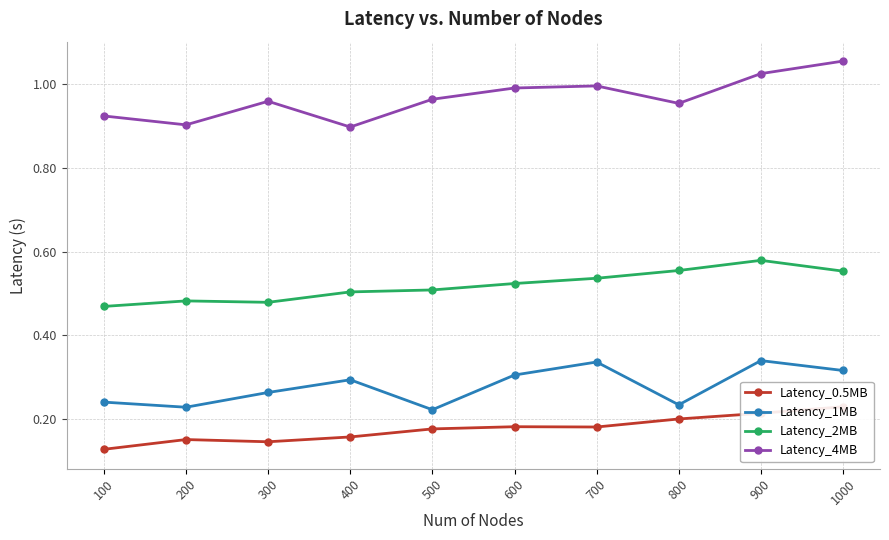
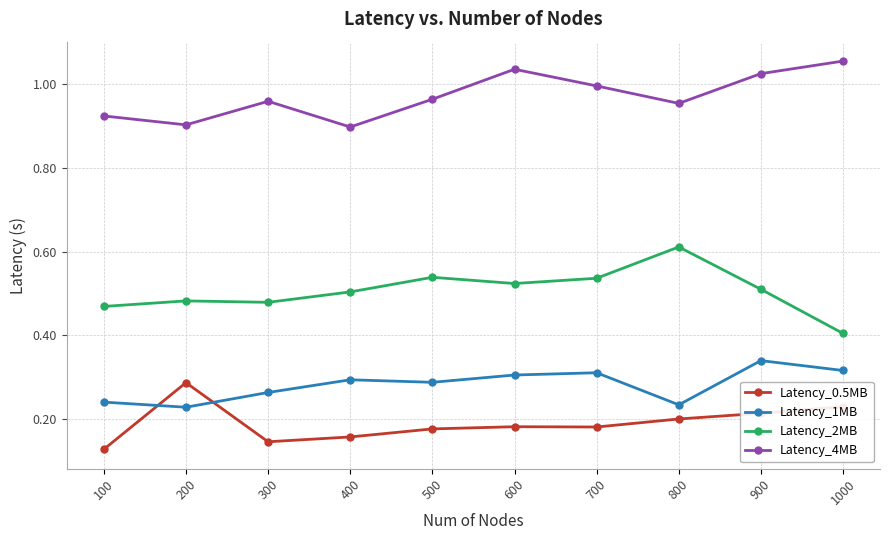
  {
    "Latency_0.5MB": {
      "100": 0.13,
-     "200": 0.15,
+     "200": 0.29,
      "300": 0.14,
      "400": 0.16,
      "500": 0.18,
      "600": 0.18,
      "700": 0.18,
      "800": 0.20
    },
    "Latency_1MB": {
      "100": 0.24,
      "200": 0.23,
      "300": 0.26,
      "400": 0.29,
-     "500": 0.22,
+     "500": 0.29,
      "600": 0.30,
-     "700": 0.34,
+     "700": 0.31,
      "800": 0.23,
      "900": 0.34,
      "1000": 0.32
    },
    "Latency_2MB": {
      "100": 0.47,
      "200": 0.48,
      "300": 0.48,
      "400": 0.50,
-     "500": 0.51,
+     "500": 0.54,
      "600": 0.52,
      "700": 0.54,
-     "800": 0.55,
-     "900": 0.58,
-     "1000": 0.55
+     "800": 0.61,
+     "900": 0.51,
+     "1000": 0.40
    },
    "Latency_4MB": {
      "100": 0.92,
      "200": 0.90,
      "300": 0.96,
      "400": 0.90,
      "500": 0.96,
-     "600": 0.99,
+     "600": 1.04,
      "700": 1.00,
      "800": 0.95,
      "900": 1.03,
      "1000": 1.06
    }
  }
